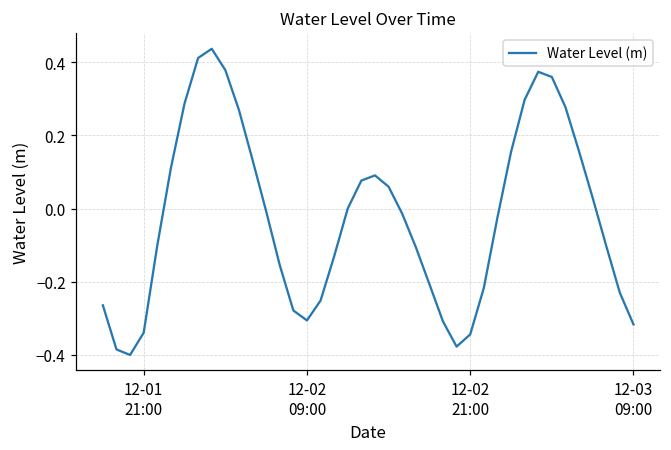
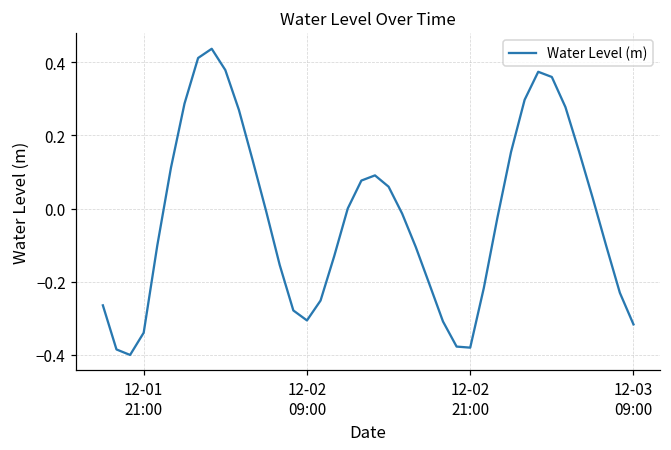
  {
    "12-01 21:00": -0.34,
    "12-02 09:00": -0.31,
-   "12-02 21:00": -0.34,
+   "12-02 21:00": -0.38,
    "12-03 09:00": -0.32
  }
